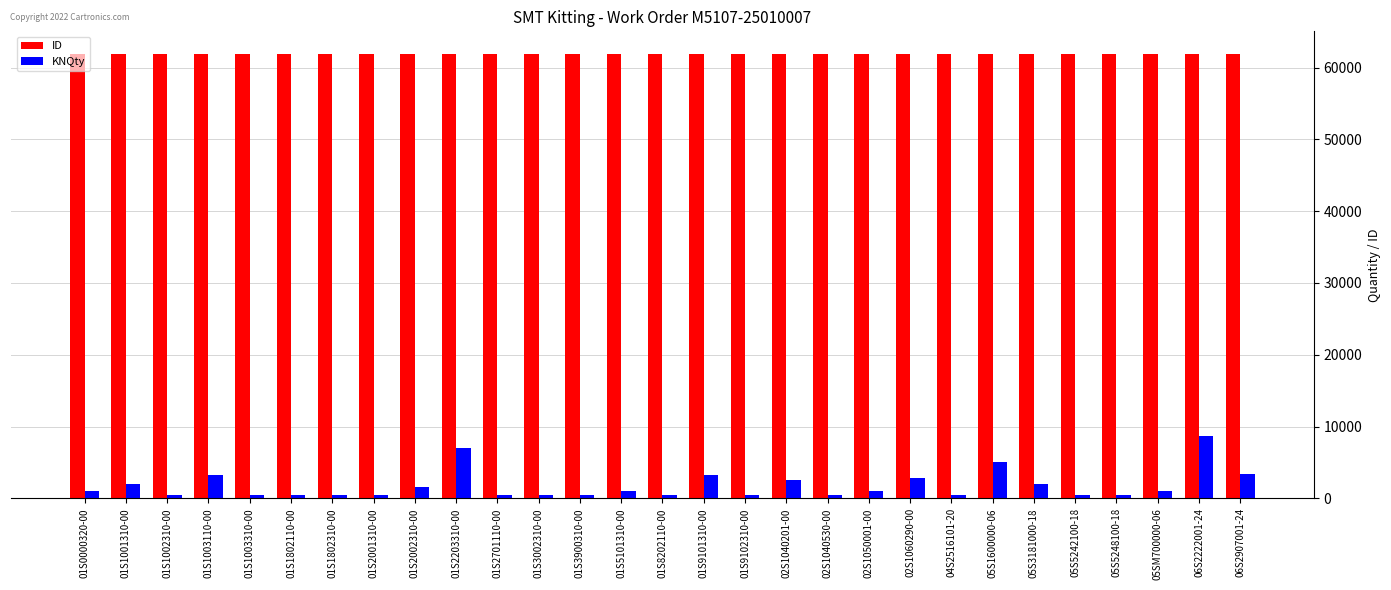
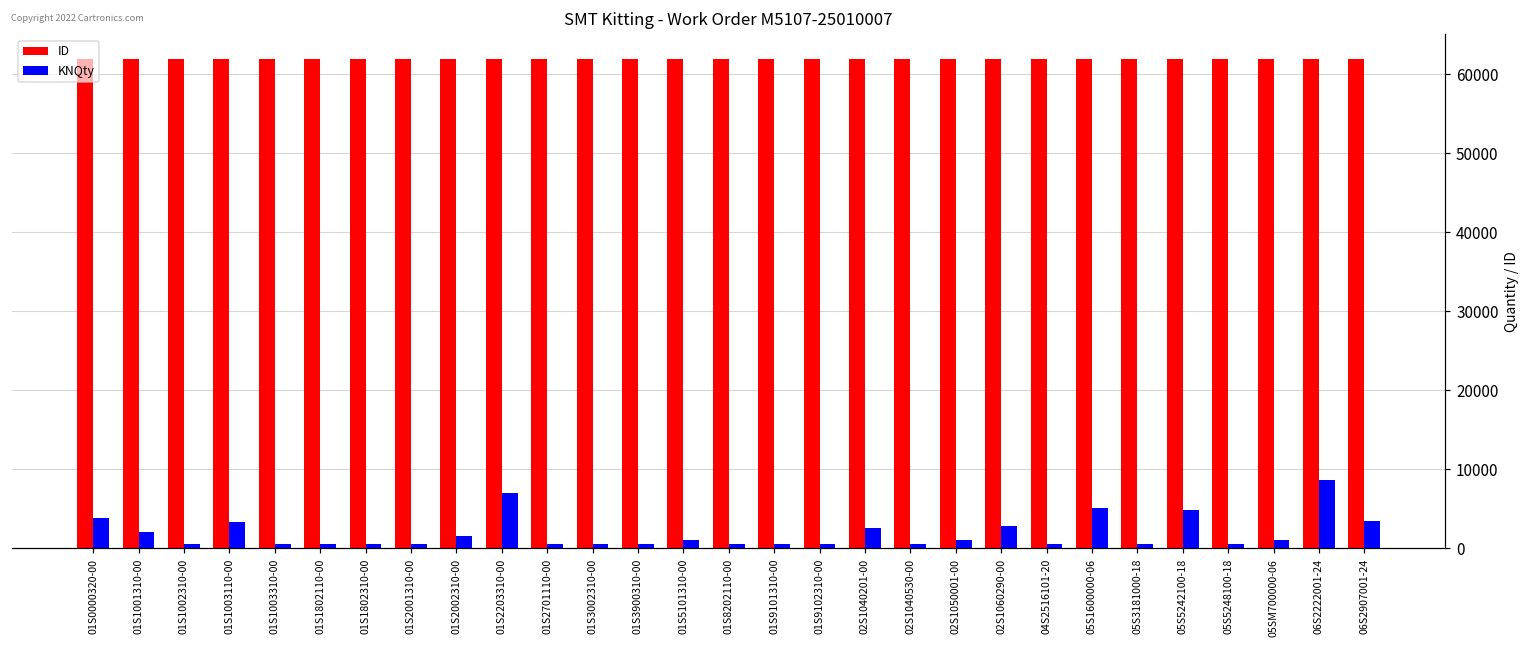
  {
    "ID": {
      "01S1001310-00": 62000,
      "01S1002310-00": 62000,
      "01S1003110-00": 62000,
      "01S1003310-00": 62000,
      "01S1802110-00": 62000,
      "01S1802310-00": 62000,
      "01S2001310-00": 62000,
      "01S2002310-00": 62000,
      "01S2203310-00": 62000,
      "01S2701110-00": 62000,
      "01S3002310-00": 62000,
      "01S3900310-00": 62000,
      "01S5101310-00": 62000,
      "01S8202110-00": 62000,
      "01S9101310-00": 62000,
      "01S9102310-00": 62000,
      "02S1040201-00": 62000,
      "02S1040530-00": 62000,
      "02S1050001-00": 62000,
      "02S1060290-00": 62000,
      "04S2516101-20": 62000,
      "05S1600000-06": 62000,
      "05S3181000-18": 62000,
      "05S5242100-18": 62000,
      "05S5248100-18": 62000,
      "05SM700000-06": 62000,
      "06S2222001-24": 62000,
      "06S2907001-24": 62000
    },
    "KNQty": {
-     "01S0000320-00": 1000,
+     "01S0000320-00": 4000,
      "01S1001310-00": 2000,
      "01S1002310-00": 1000,
      "01S1003110-00": 3000,
      "01S1003310-00": 1000,
      "01S1802110-00": 1000,
      "01S1802310-00": 1000,
      "01S2001310-00": 1000,
      "01S2002310-00": 2000,
      "01S2203310-00": 7000,
      "01S2701110-00": 1000,
      "01S3002310-00": 1000,
      "01S3900310-00": 1000,
      "01S5101310-00": 1000,
      "01S8202110-00": 1000,
-     "01S9101310-00": 3000,
+     "01S9101310-00": 1000,
      "01S9102310-00": 1000,
      "02S1040201-00": 3000,
      "02S1040530-00": 1000,
      "02S1050001-00": 1000,
      "02S1060290-00": 3000,
      "04S2516101-20": 1000,
      "05S1600000-06": 5000,
-     "05S3181000-18": 2000,
-     "05S5242100-18": 1000,
+     "05S3181000-18": 1000,
+     "05S5242100-18": 5000,
      "05S5248100-18": 1000,
      "05SM700000-06": 1000,
      "06S2222001-24": 9000,
      "06S2907001-24": 3000
    }
  }
